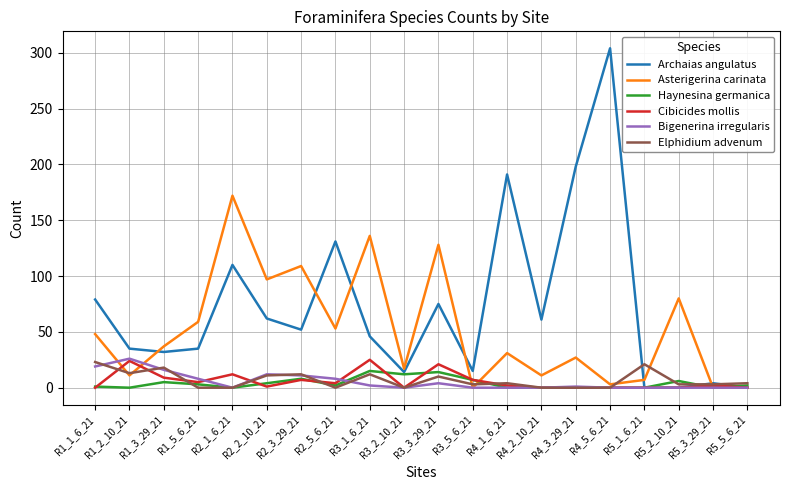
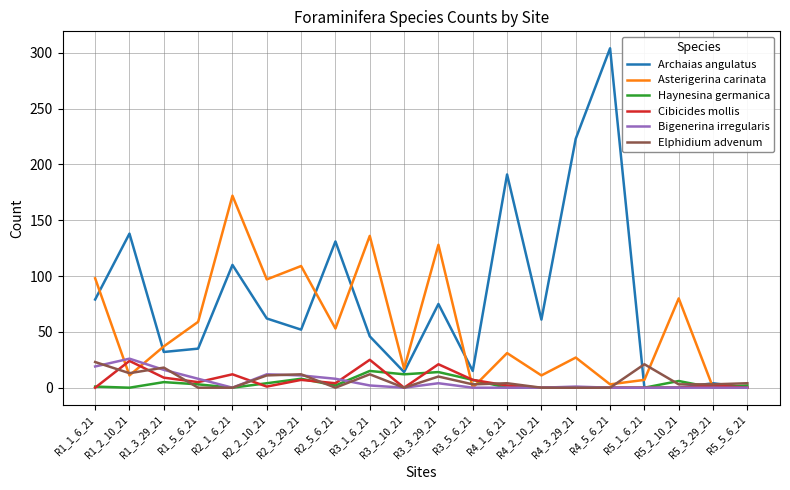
  {
    "Archaias angulatus": {
      "R1_1_6_21": 79,
-     "R1_2_10_21": 35,
+     "R1_2_10_21": 138,
      "R1_3_29_21": 32,
      "R1_5_6_21": 35,
      "R2_1_6_21": 110,
      "R2_2_10_21": 62,
      "R2_3_29_21": 52,
      "R2_5_6_21": 131,
      "R3_1_6_21": 46,
      "R3_3_29_21": 75,
      "R3_5_6_21": 15,
      "R4_1_6_21": 191,
      "R4_2_10_21": 61,
-     "R4_3_29_21": 198,
+     "R4_3_29_21": 223,
      "R4_5_6_21": 304
    },
    "Asterigerina carinata": {
-     "R1_1_6_21": 48,
+     "R1_1_6_21": 98,
      "R1_3_29_21": 37,
      "R1_5_6_21": 59,
      "R2_1_6_21": 172,
      "R2_2_10_21": 97,
      "R2_3_29_21": 109,
      "R2_5_6_21": 53,
      "R3_1_6_21": 136,
      "R3_2_10_21": 17,
      "R3_3_29_21": 128,
      "R4_1_6_21": 31,
      "R4_2_10_21": 11,
      "R4_3_29_21": 27,
      "R4_5_6_21": 3,
      "R5_1_6_21": 7,
      "R5_2_10_21": 80
    },
    "Haynesina germanica": {
      "R1_2_10_21": 0,
      "R1_3_29_21": 5,
      "R2_2_10_21": 4,
      "R3_1_6_21": 15,
      "R3_3_29_21": 14,
      "R5_2_10_21": 6
    },
    "Cibicides mollis": {
      "R1_3_29_21": 9,
      "R2_1_6_21": 12,
      "R2_2_10_21": 1,
      "R3_1_6_21": 25,
      "R3_3_29_21": 21
    },
    "Bigenerina irregularis": {
      "R1_1_6_21": 19,
      "R1_5_6_21": 8,
      "R2_5_6_21": 8,
      "R3_1_6_21": 2,
      "R3_3_29_21": 4
    },
    "Elphidium advenum": {
      "R1_1_6_21": 23,
      "R1_5_6_21": 0,
      "R3_1_6_21": 12,
      "R3_3_29_21": 10,
      "R3_5_6_21": 3,
      "R5_1_6_21": 21,
      "R5_2_10_21": 3
    }
  }
